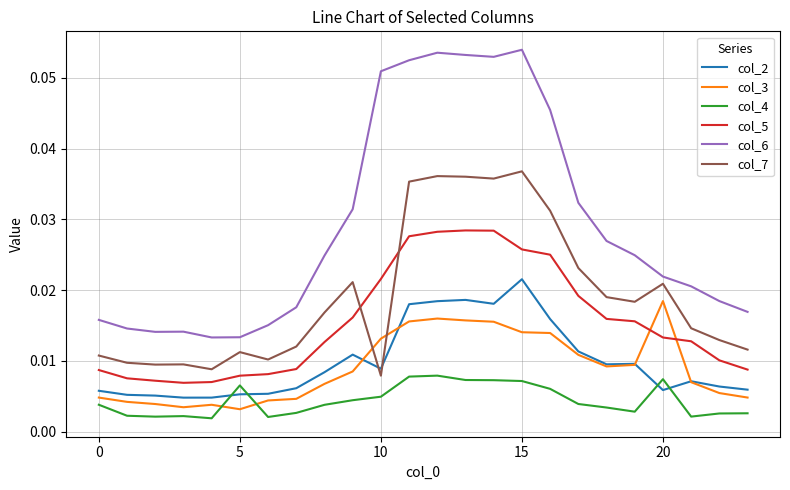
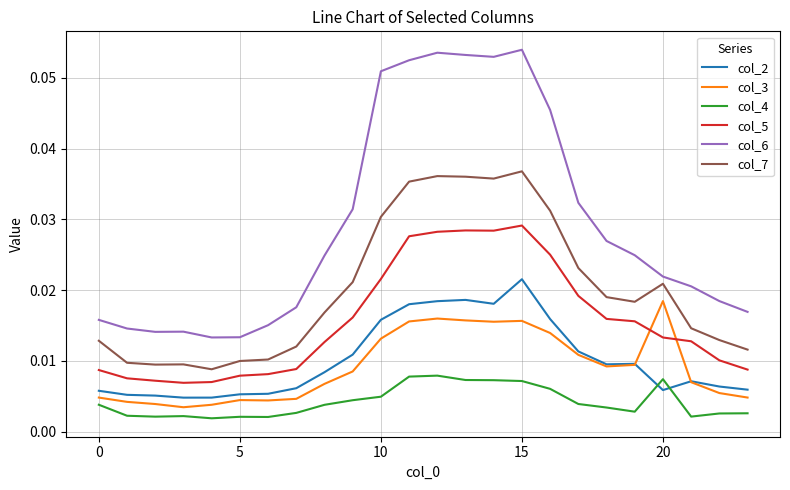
  {
    "col_2": {
      "0": 0.006,
      "5": 0.005,
-     "10": 0.009,
+     "10": 0.016,
      "15": 0.022,
      "20": 0.006
    },
    "col_3": {
      "0": 0.005,
-     "5": 0.003,
+     "5": 0.004,
      "10": 0.013,
-     "15": 0.014,
+     "15": 0.016,
      "20": 0.018
    },
    "col_4": {
      "0": 0.004,
-     "5": 0.007,
+     "5": 0.002,
      "10": 0.005,
      "15": 0.007,
      "20": 0.007
    },
    "col_5": {
      "0": 0.009,
      "5": 0.008,
      "10": 0.022,
-     "15": 0.026,
+     "15": 0.029,
      "20": 0.013
    },
    "col_6": {
      "0": 0.016,
      "5": 0.013,
      "10": 0.051,
      "15": 0.054,
      "20": 0.022
    },
    "col_7": {
-     "0": 0.011,
-     "5": 0.011,
-     "10": 0.008,
+     "0": 0.013,
+     "5": 0.010,
+     "10": 0.030,
      "15": 0.037,
      "20": 0.021
    }
  }
